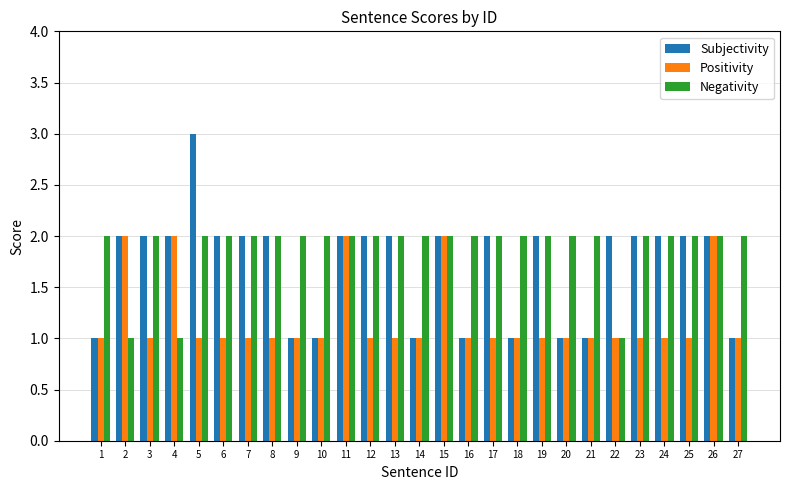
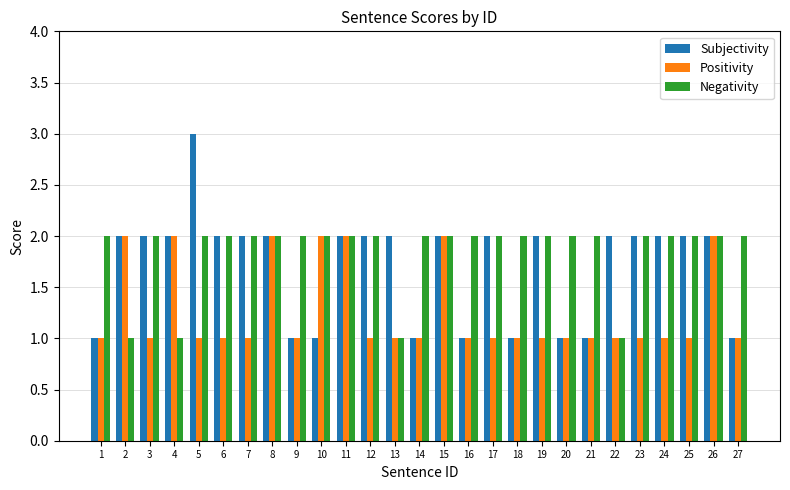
  {
    "Subjectivity": {
      "1": 1,
      "2": 2,
      "3": 2,
      "4": 2,
      "5": 3,
      "6": 2,
      "7": 2,
      "8": 2,
      "9": 1,
      "10": 1,
      "11": 2,
      "12": 2,
      "13": 2,
      "14": 1,
      "15": 2,
      "16": 1,
      "17": 2,
      "18": 1,
      "19": 2,
      "20": 1,
      "21": 1,
      "22": 2,
      "23": 2,
      "24": 2,
      "25": 2,
      "26": 2,
      "27": 1
    },
    "Positivity": {
      "1": 1,
      "2": 2,
      "3": 1,
      "4": 2,
      "5": 1,
      "6": 1,
      "7": 1,
-     "8": 1,
+     "8": 2,
      "9": 1,
-     "10": 1,
+     "10": 2,
      "11": 2,
      "12": 1,
      "13": 1,
      "14": 1,
      "15": 2,
      "16": 1,
      "17": 1,
      "18": 1,
      "19": 1,
      "20": 1,
      "21": 1,
      "22": 1,
      "23": 1,
      "24": 1,
      "25": 1,
      "26": 2,
      "27": 1
    },
    "Negativity": {
      "1": 2,
      "2": 1,
      "3": 2,
      "4": 1,
      "5": 2,
      "6": 2,
      "7": 2,
      "8": 2,
      "9": 2,
      "10": 2,
      "11": 2,
      "12": 2,
-     "13": 2,
+     "13": 1,
      "14": 2,
      "15": 2,
      "16": 2,
      "17": 2,
      "18": 2,
      "19": 2,
      "20": 2,
      "21": 2,
      "22": 1,
      "23": 2,
      "24": 2,
      "25": 2,
      "26": 2,
      "27": 2
    }
  }
